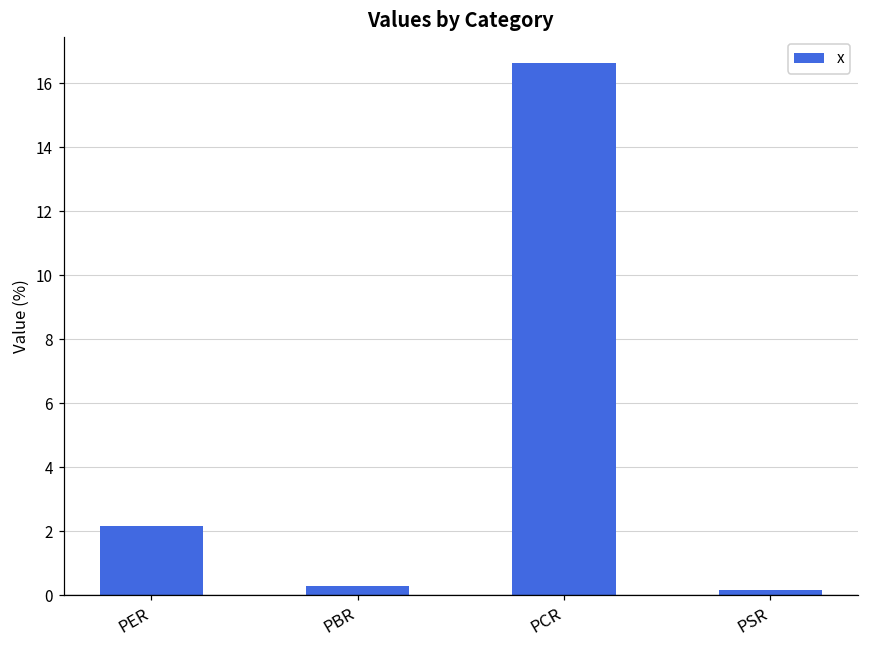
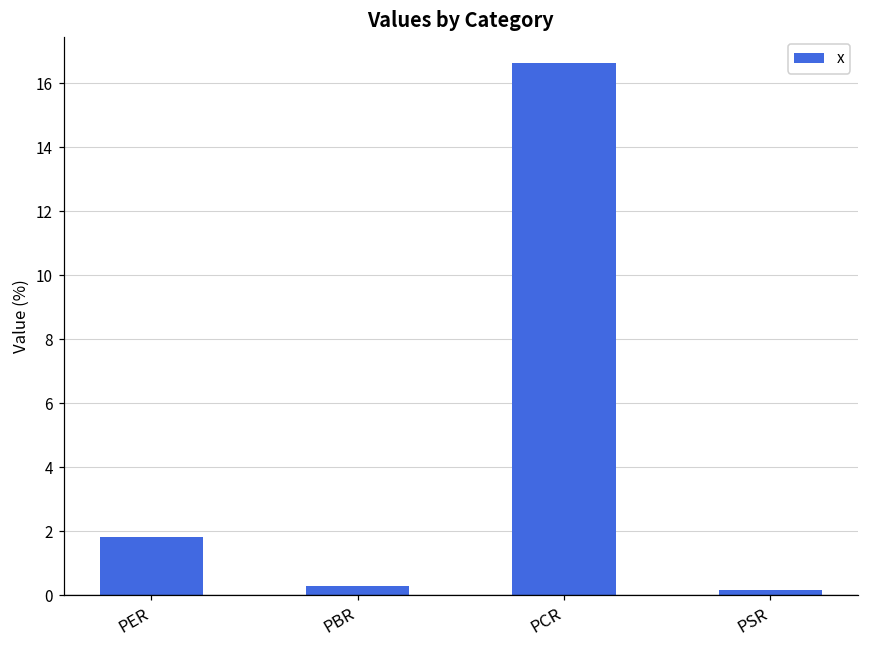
  {
-   "PER": 2.2,
+   "PER": 1.8,
    "PBR": 0.3,
    "PCR": 16.6,
    "PSR": 0.1
  }
